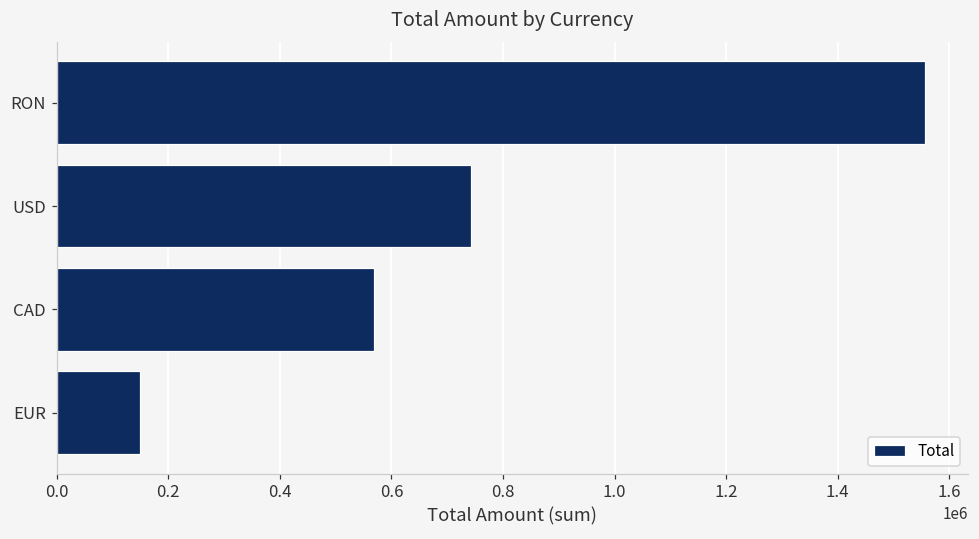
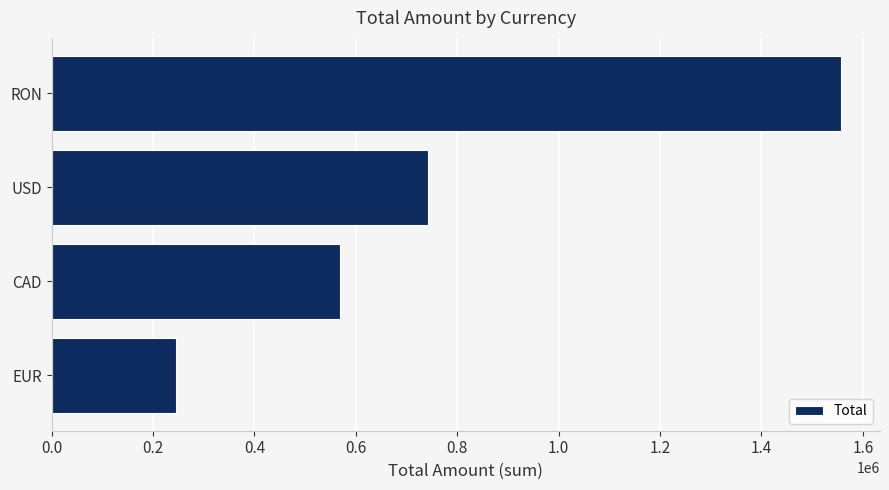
  {
    "RON": 1560000,
    "USD": 740000,
    "CAD": 570000,
-   "EUR": 150000
+   "EUR": 250000
  }
